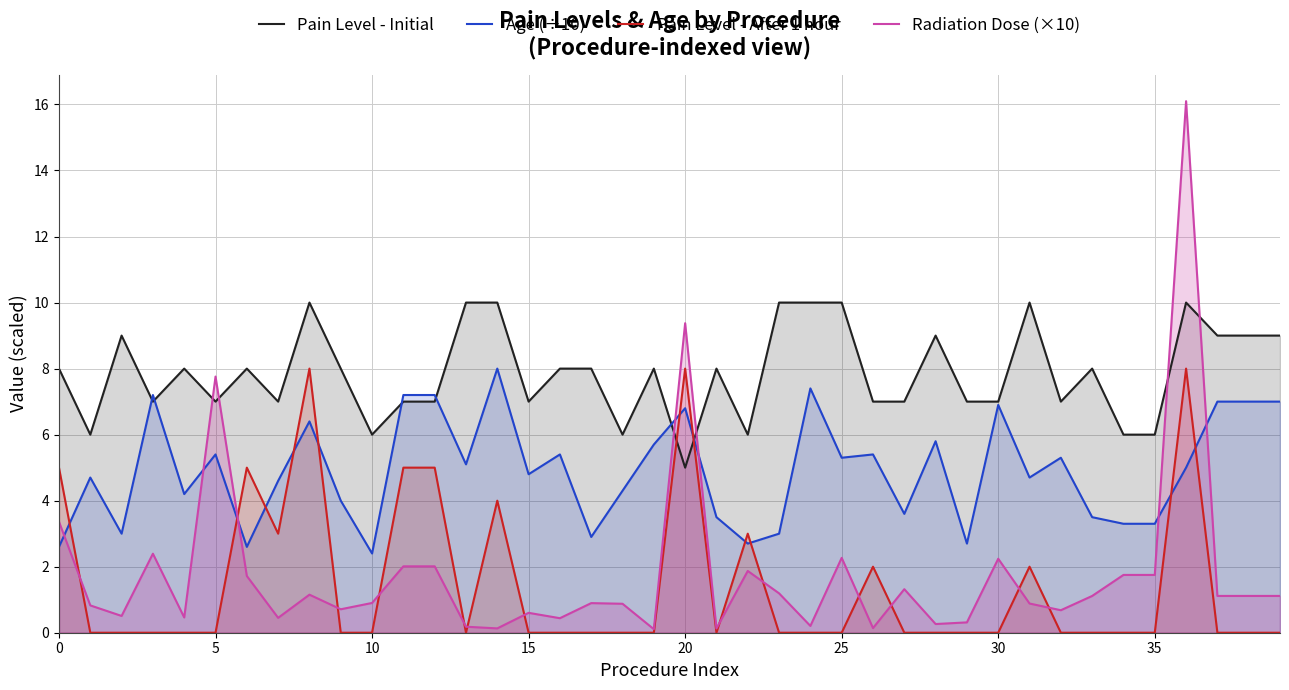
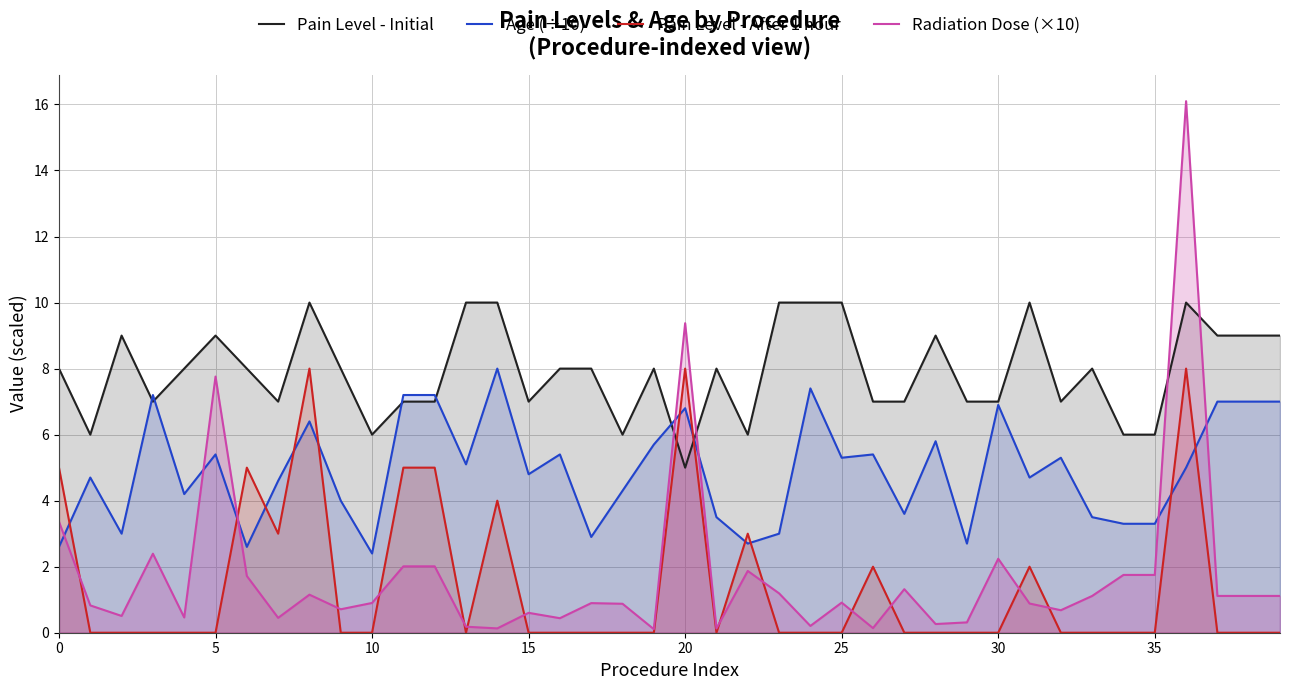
  {
    "Pain Level - Initial": {
      "0": 8,
-     "5": 7,
+     "5": 9,
      "10": 6,
      "15": 7,
      "20": 5,
      "25": 10,
      "30": 7,
      "35": 6
    },
    "Age (÷10)": {
      "0": 2.6,
      "5": 5.4,
      "10": 2.4,
      "15": 4.8,
      "20": 6.8,
      "25": 5.3,
      "30": 6.9,
      "35": 3.3
    },
    "Pain Level - After 1 hour": {
      "0": 5.0,
      "5": 0.0,
      "10": 0.0,
      "15": 0.0,
      "20": 8.0,
      "25": 0.0,
      "30": 0.0,
      "35": 0.0
    },
    "Radiation Dose (×10)": {
      "0": 3.4,
      "5": 7.8,
      "10": 0.9,
      "15": 0.6,
      "20": 9.4,
-     "25": 2.3,
+     "25": 0.9,
      "30": 2.2,
      "35": 1.8
    }
  }
